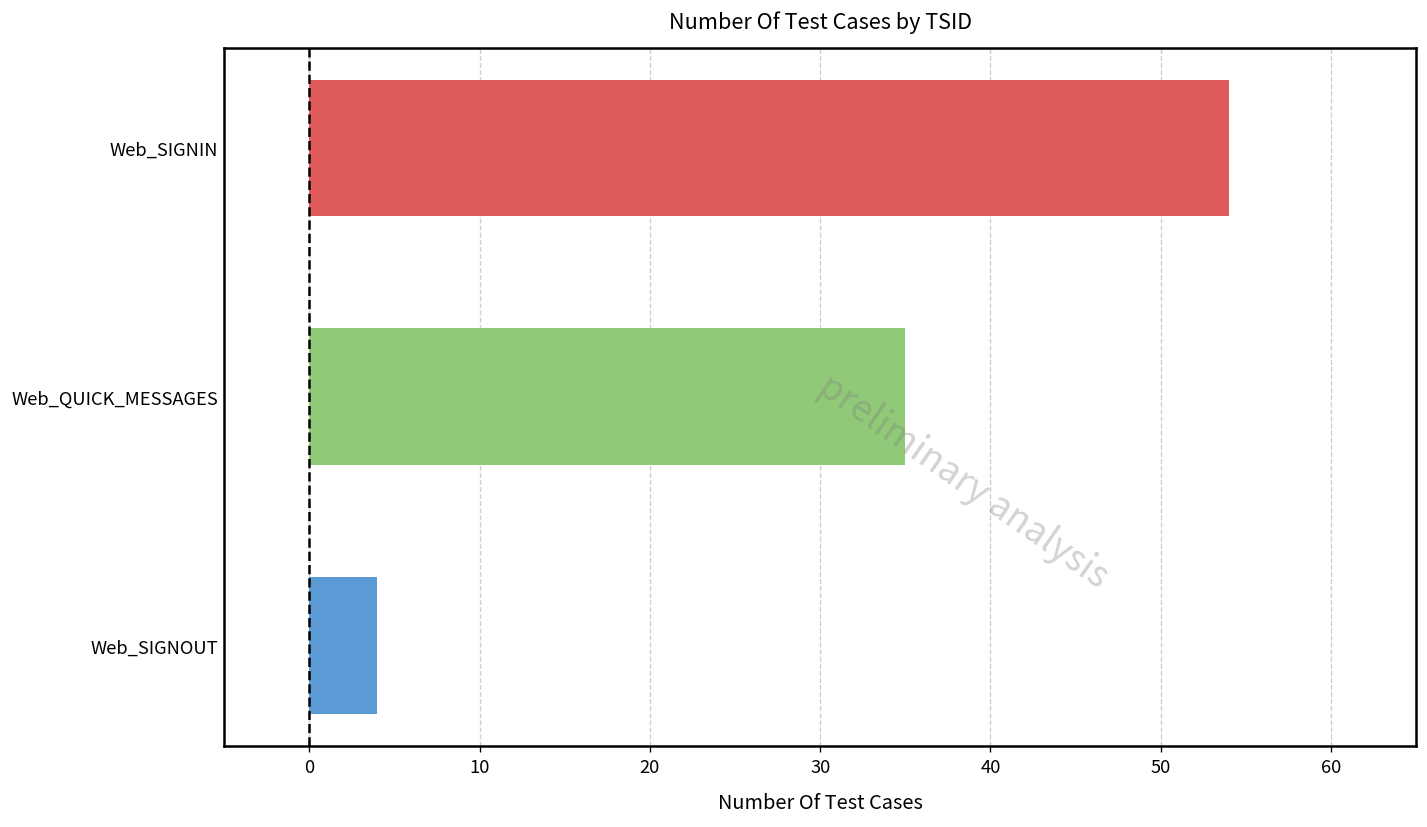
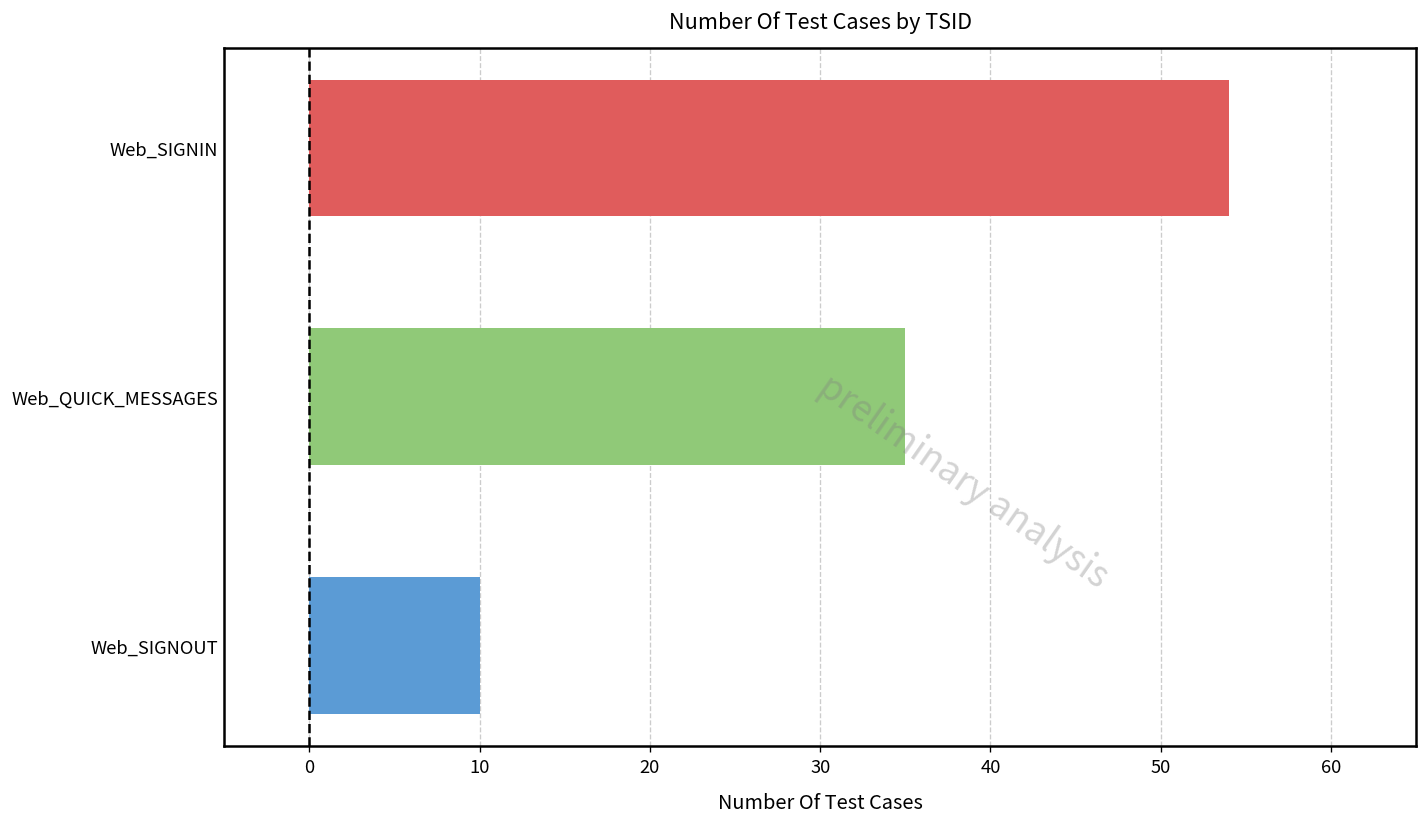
  {
    "Web_SIGNIN": 54,
    "Web_QUICK_MESSAGES": 35,
-   "Web_SIGNOUT": 4
+   "Web_SIGNOUT": 10
  }
